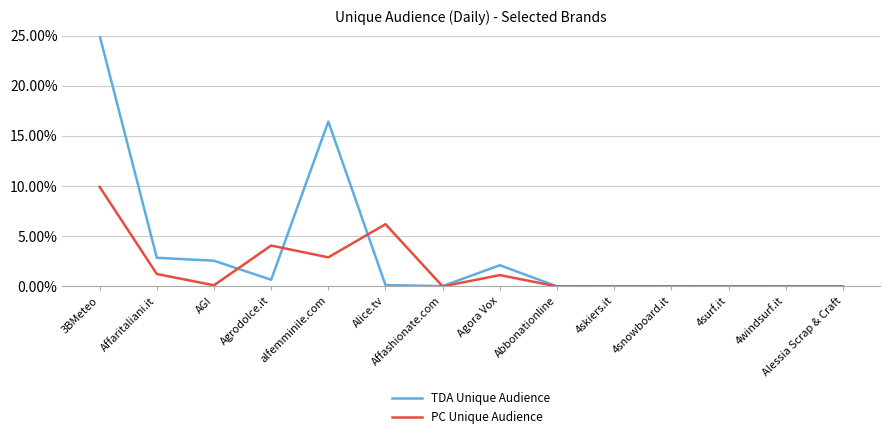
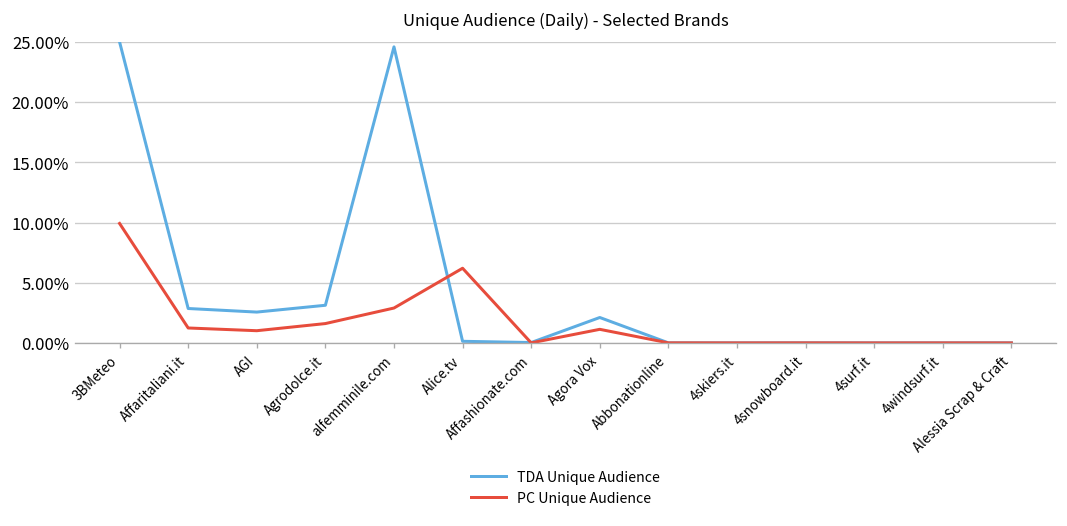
  {
    "TDA Unique Audience": {
      "3BMeteo": "25.0%",
      "Affaritaliani.it": "2.9%",
      "AGI": "2.6%",
-     "Agrodolce.it": "0.7%",
-     "alfemminile.com": "16.4%",
+     "Agrodolce.it": "3.1%",
+     "alfemminile.com": "24.6%",
      "Alice.tv": "0.1%",
      "Agora Vox": "2.1%"
    },
    "PC Unique Audience": {
      "3BMeteo": "9.9%",
      "Affaritaliani.it": "1.2%",
-     "AGI": "0.1%",
-     "Agrodolce.it": "4.1%",
+     "AGI": "1.0%",
+     "Agrodolce.it": "1.6%",
      "alfemminile.com": "2.9%",
      "Alice.tv": "6.2%",
      "Agora Vox": "1.1%"
    }
  }
